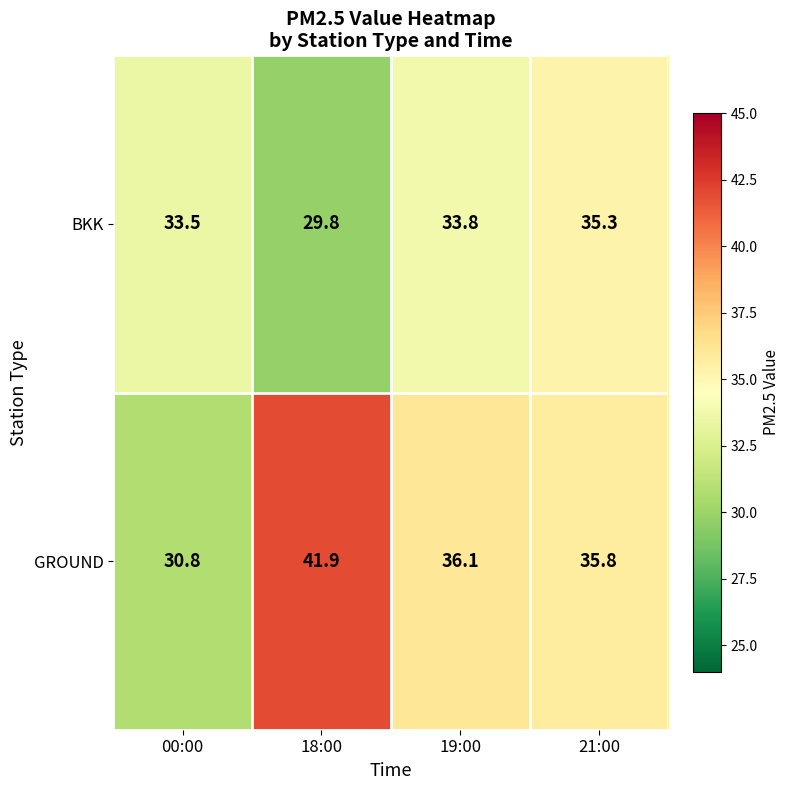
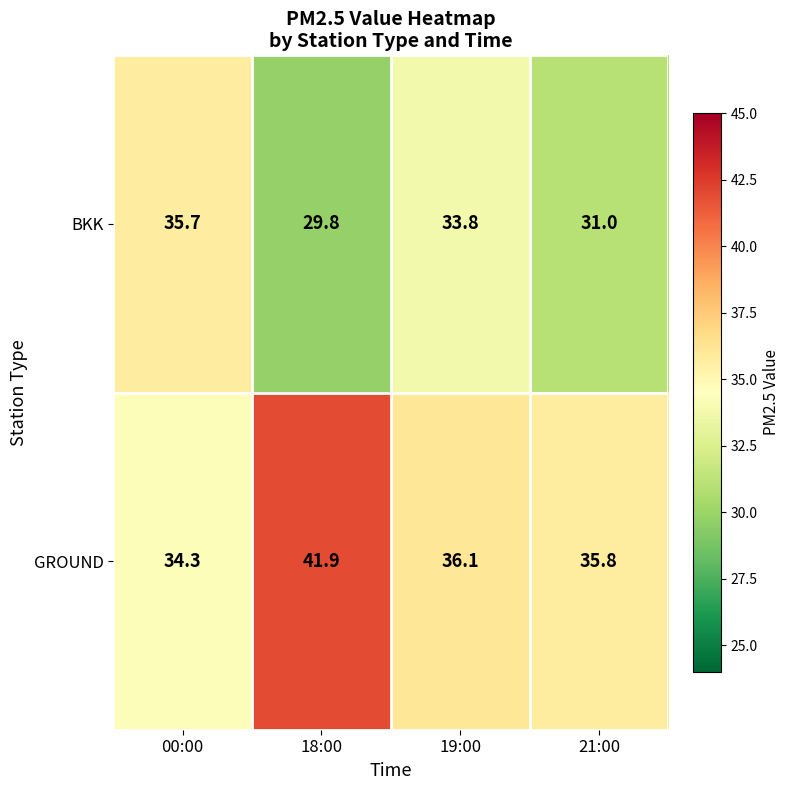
  {
    "BKK": {
-     "00:00": 33.5,
+     "00:00": 35.7,
      "18:00": 29.8,
      "19:00": 33.8,
-     "21:00": 35.3
+     "21:00": 31.0
    },
    "GROUND": {
-     "00:00": 30.8,
+     "00:00": 34.3,
      "18:00": 41.9,
      "19:00": 36.1,
      "21:00": 35.8
    }
  }
